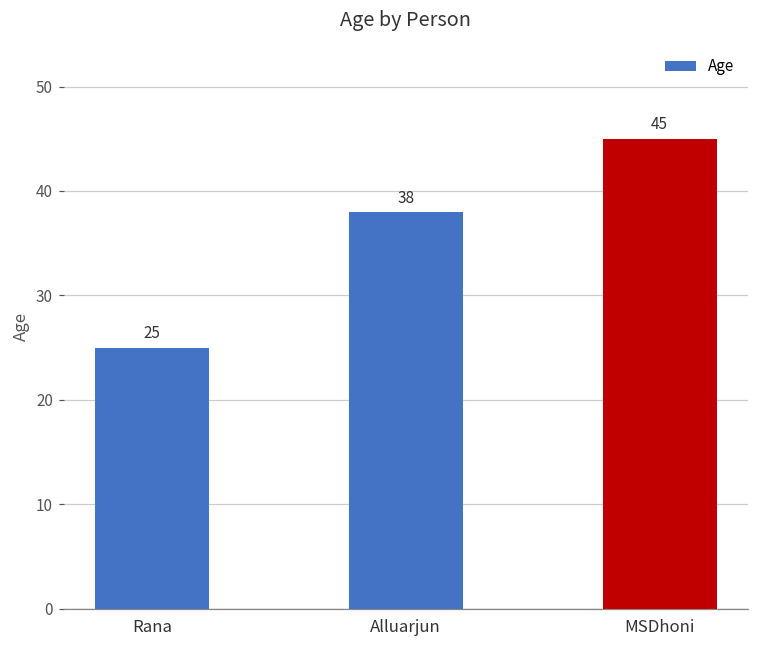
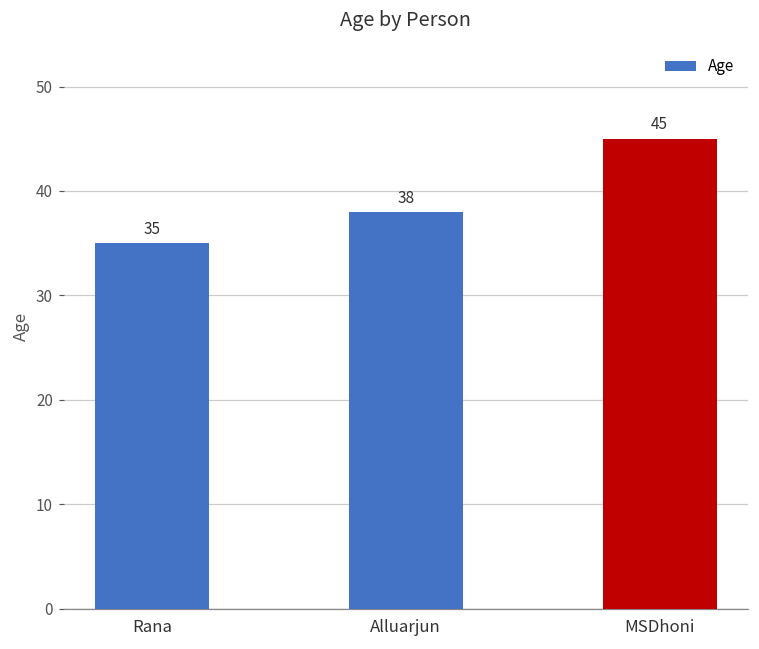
  {
-   "Rana": 25,
+   "Rana": 35,
    "Alluarjun": 38,
    "MSDhoni": 45
  }
